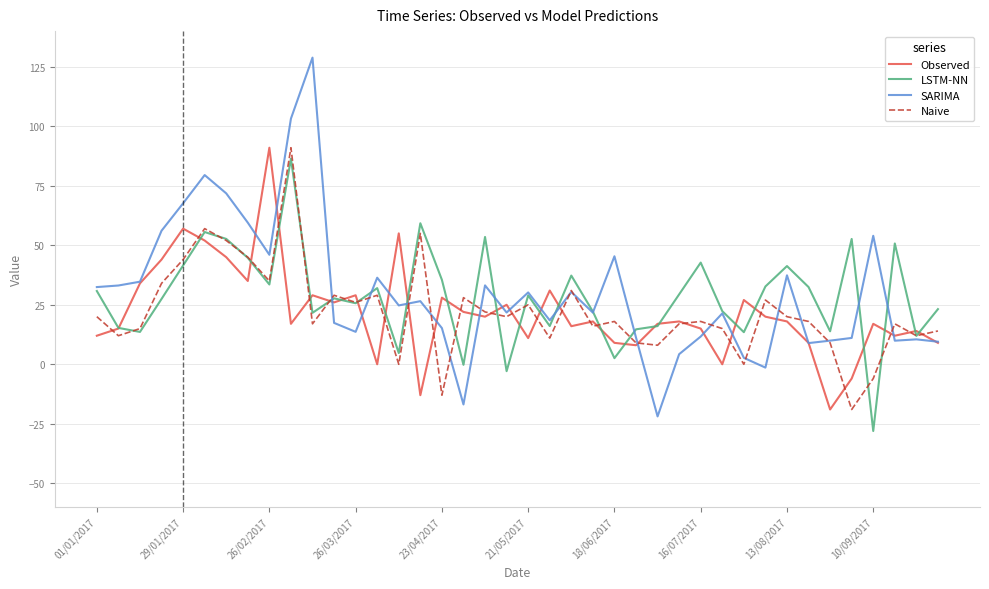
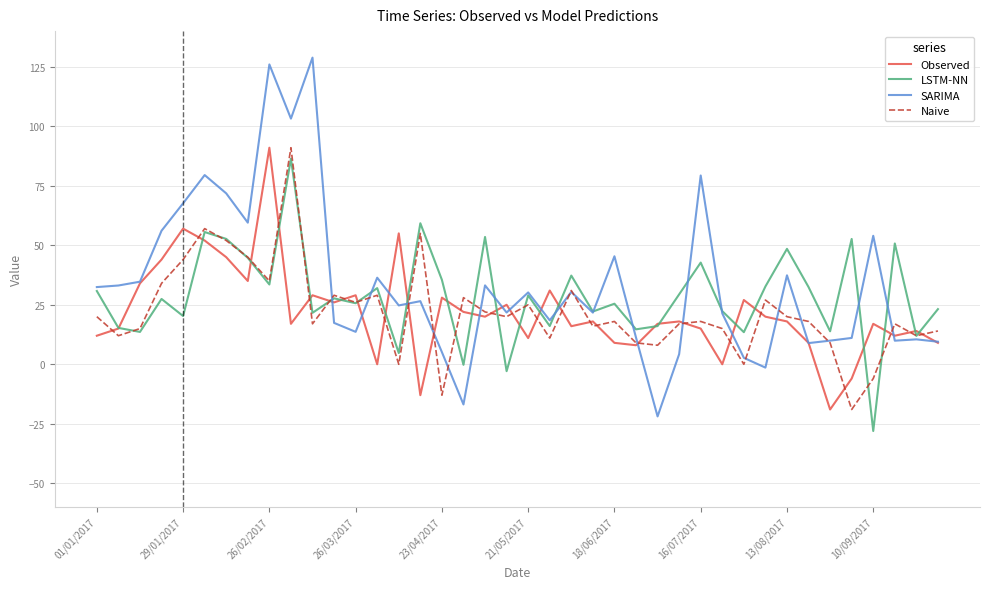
  {
    "LSTM-NN": {
      "01/01/2017": 31,
-     "29/01/2017": 42,
+     "29/01/2017": 20,
      "26/02/2017": 34,
      "23/04/2017": 35,
      "21/05/2017": 29,
-     "18/06/2017": 3,
+     "18/06/2017": 25,
      "16/07/2017": 43,
-     "13/08/2017": 41,
+     "13/08/2017": 49,
      "10/09/2017": -28
    },
    "SARIMA": {
      "01/01/2017": 32,
      "29/01/2017": 68,
-     "26/02/2017": 46,
+     "26/02/2017": 126,
      "26/03/2017": 14,
-     "23/04/2017": 15,
+     "23/04/2017": 5,
      "21/05/2017": 30,
      "18/06/2017": 45,
-     "16/07/2017": 12,
+     "16/07/2017": 79,
      "13/08/2017": 37,
      "10/09/2017": 54
    }
  }
